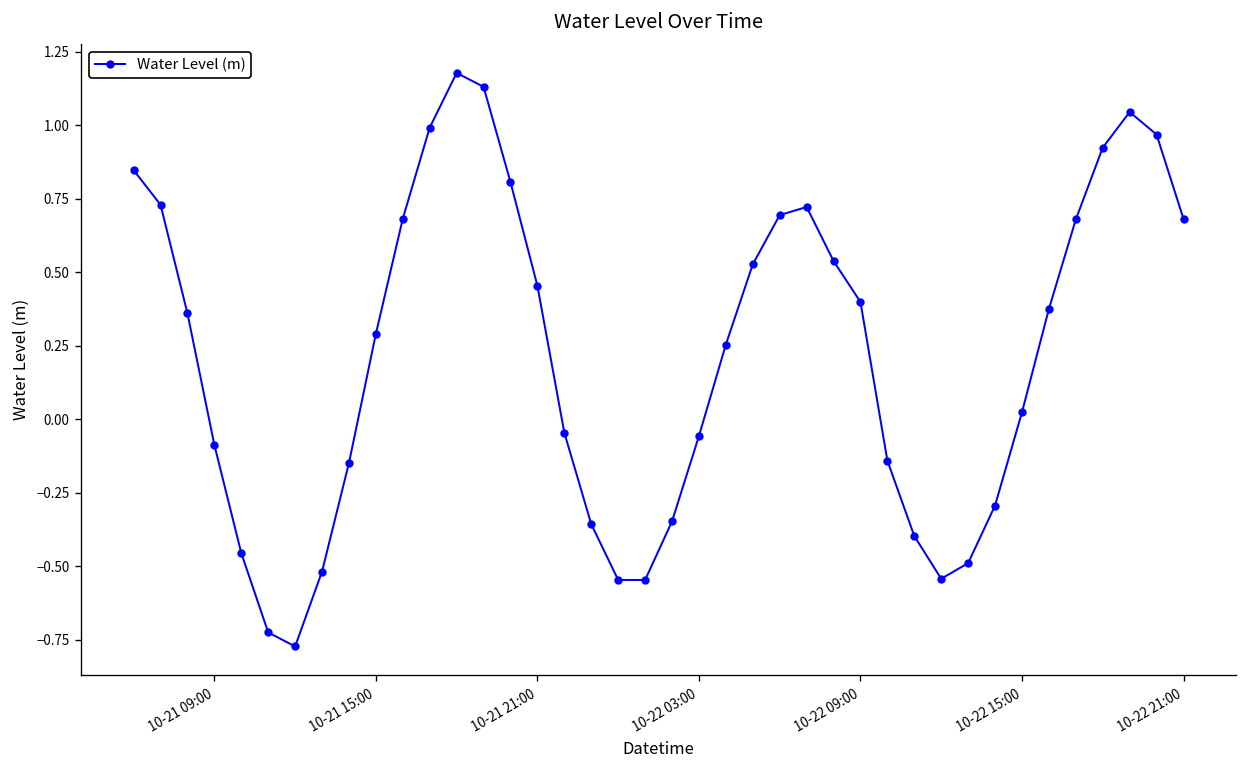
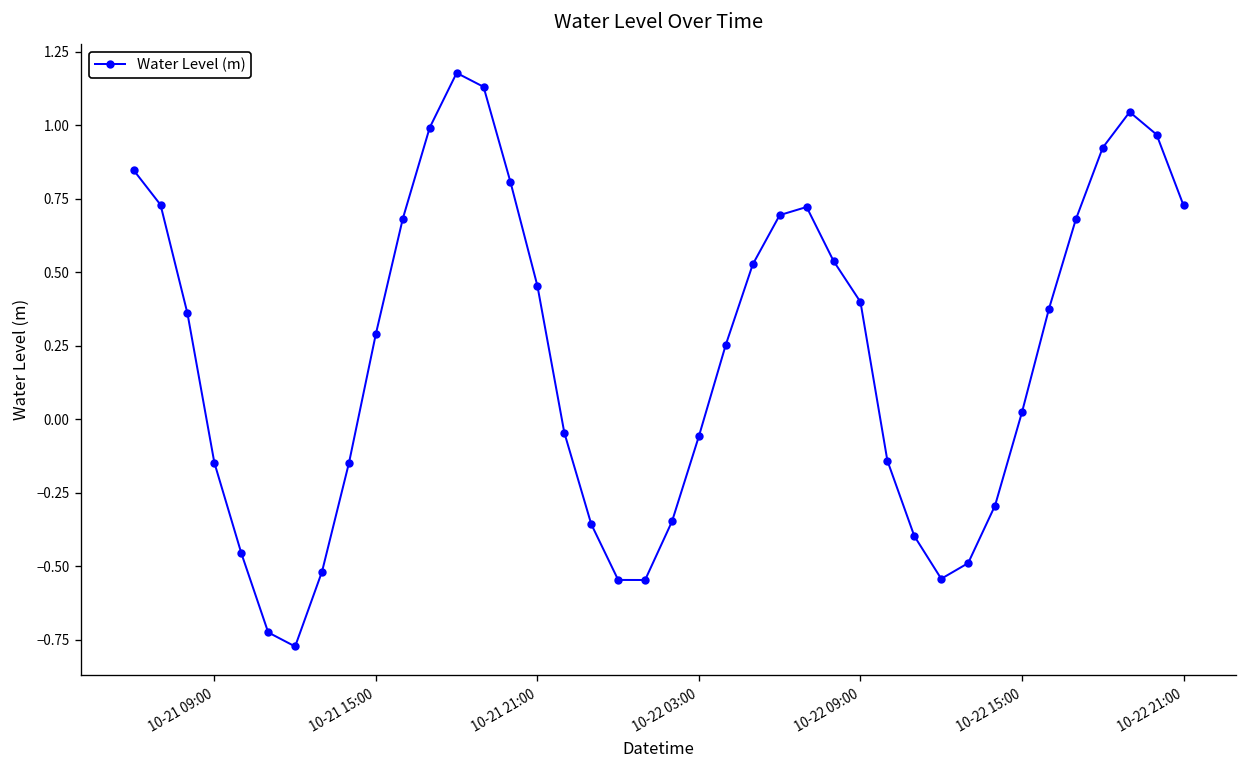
  {
-   "10-21 09:00": -0.09,
+   "10-21 09:00": -0.15,
    "10-21 15:00": 0.29,
    "10-21 21:00": 0.45,
    "10-22 03:00": -0.06,
    "10-22 09:00": 0.40,
    "10-22 15:00": 0.02,
-   "10-22 21:00": 0.68
+   "10-22 21:00": 0.73
  }
